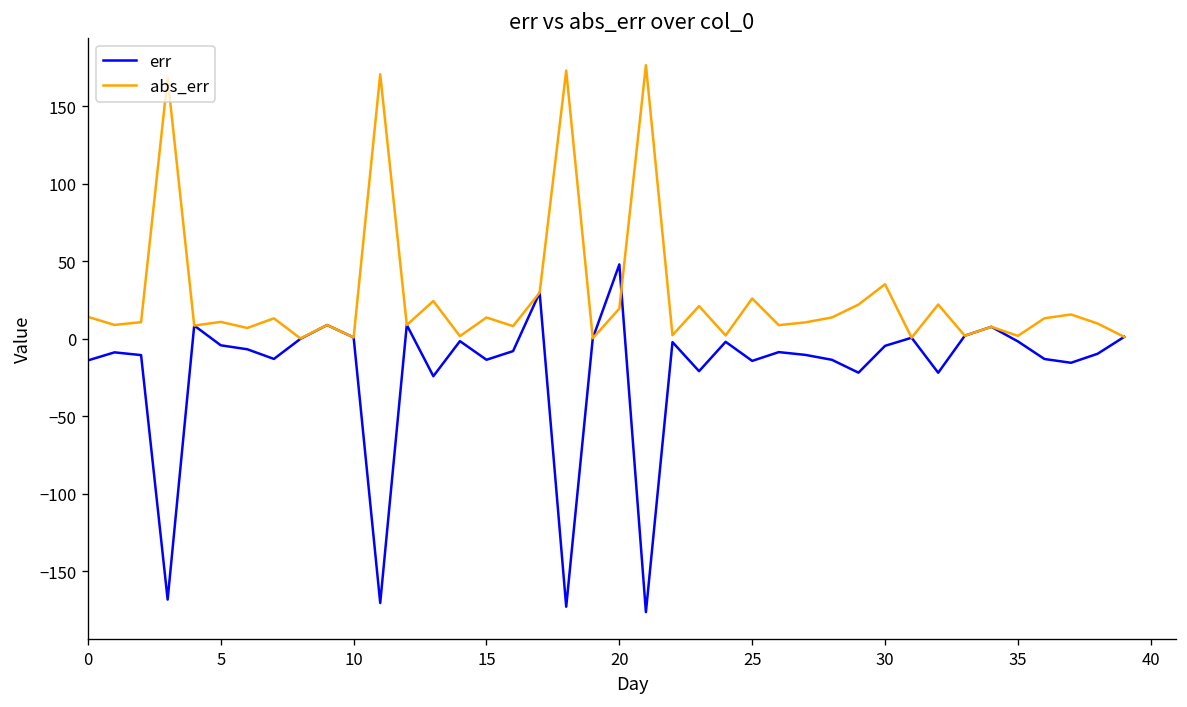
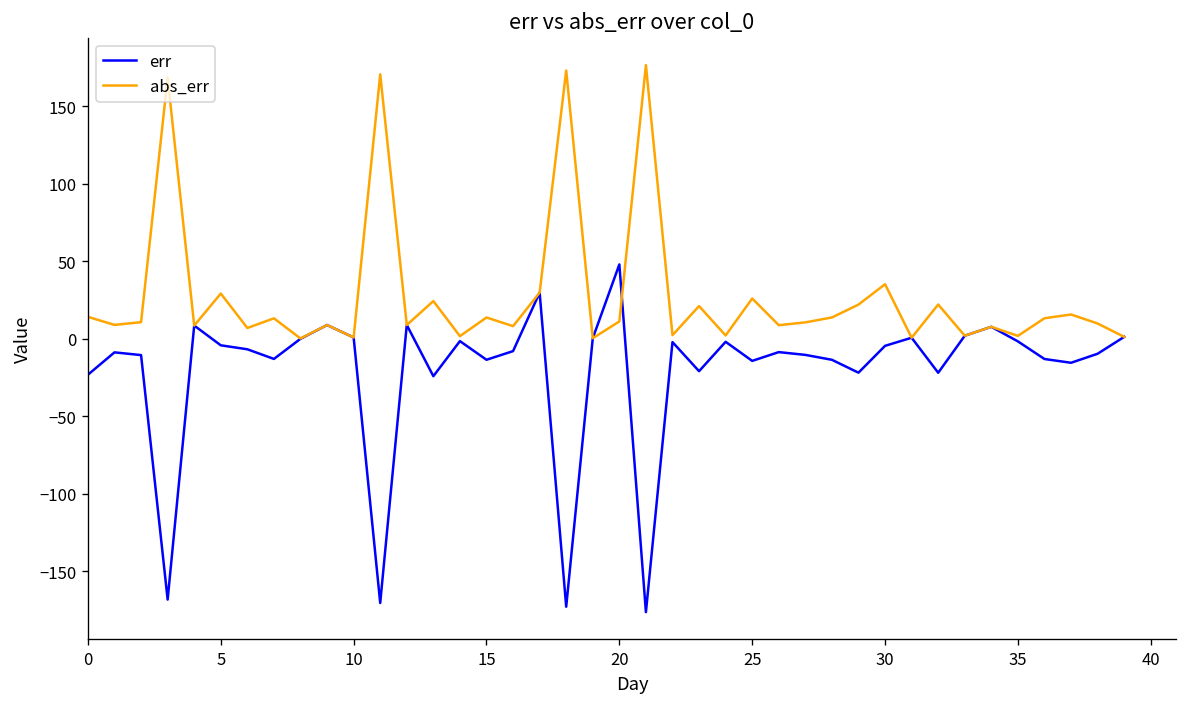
  {
    "err": {
-     "0": -14,
+     "0": -23,
      "5": -4,
      "15": -14,
      "20": 48,
      "25": -14,
      "30": -5,
      "35": -2
    },
    "abs_err": {
      "0": 14,
-     "5": 11,
+     "5": 29,
      "15": 14,
-     "20": 19,
+     "20": 11,
      "25": 26,
      "30": 35,
      "35": 2
    }
  }
